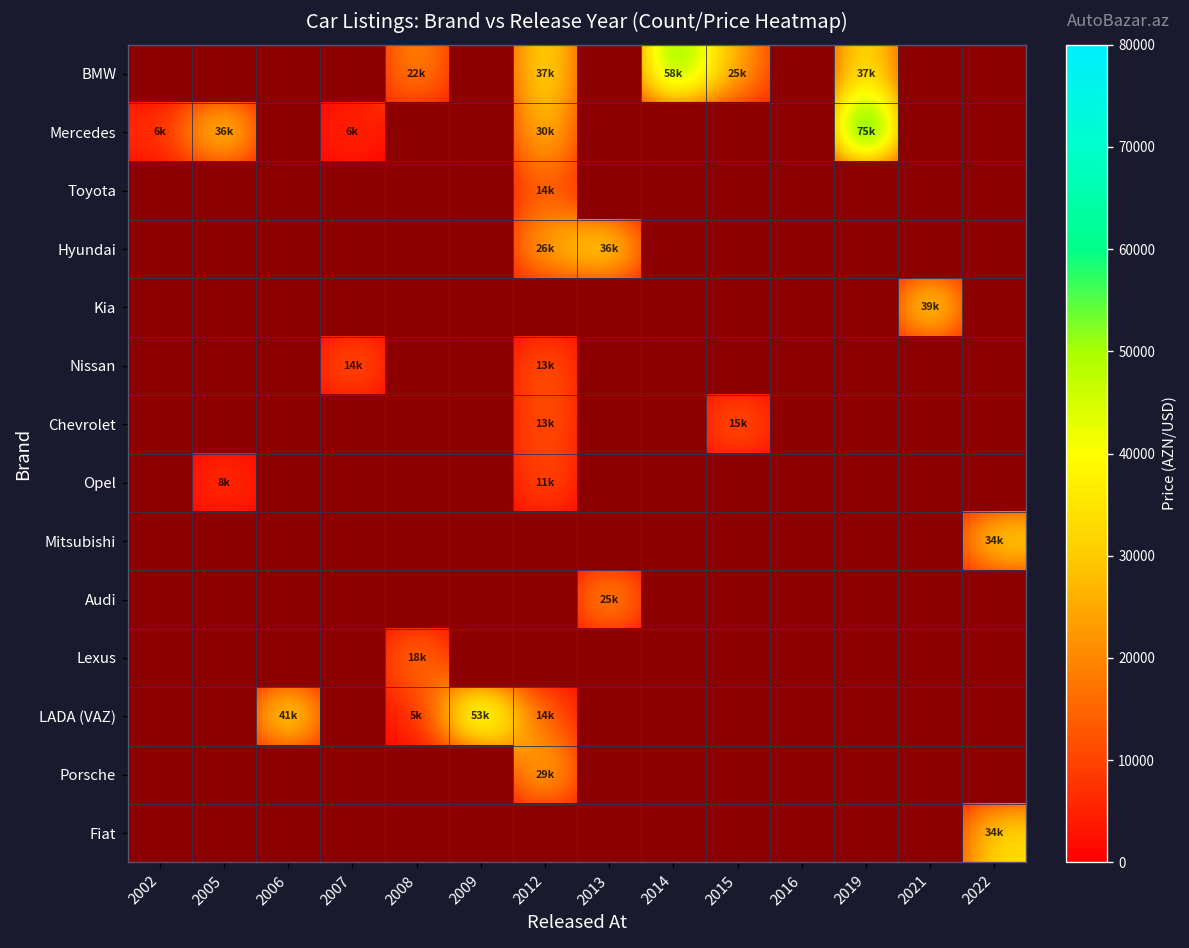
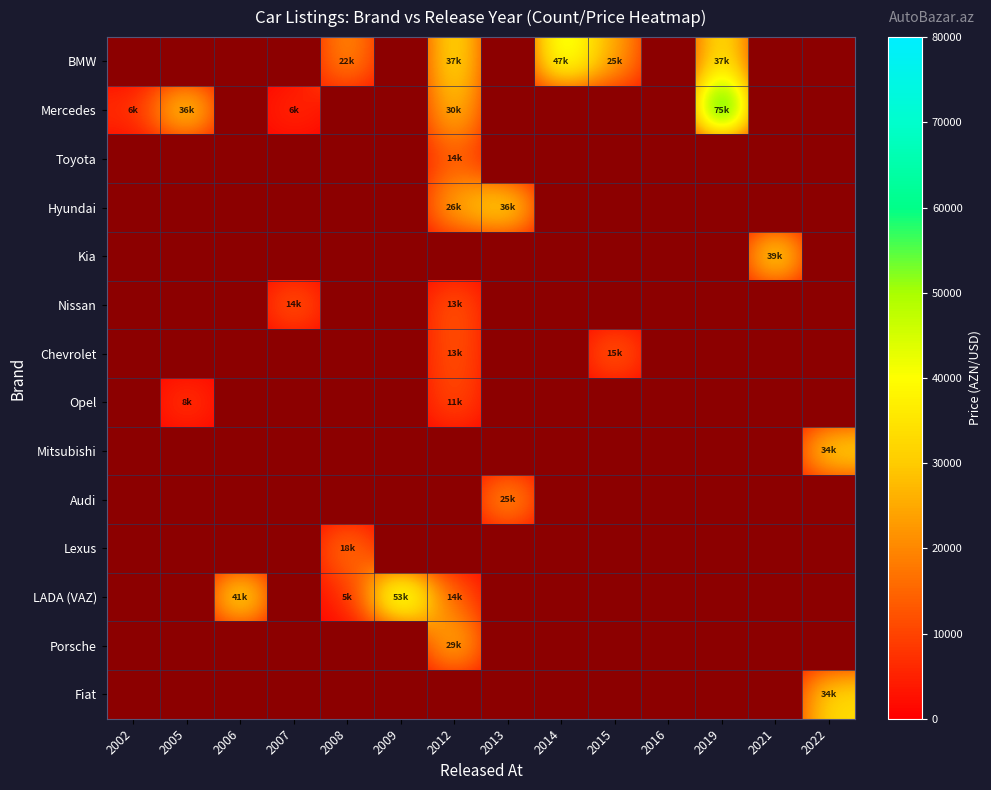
  {
    "BMW": {
      "2008": "22k",
      "2012": "37k",
-     "2014": "58k",
+     "2014": "47k",
      "2015": "25k",
      "2019": "37k"
    },
    "Mercedes": {
      "2002": "6k",
      "2005": "36k",
      "2007": "6k",
      "2012": "30k",
      "2019": "75k"
    },
    "Toyota": {
      "2012": "14k"
    },
    "Hyundai": {
      "2012": "26k",
      "2013": "36k"
    },
    "Kia": {
      "2021": "39k"
    },
    "Nissan": {
      "2007": "14k",
      "2012": "13k"
    },
    "Chevrolet": {
      "2012": "13k",
      "2015": "15k"
    },
    "Opel": {
      "2005": "8k",
      "2012": "11k"
    },
    "Mitsubishi": {
      "2022": "34k"
    },
    "Audi": {
      "2013": "25k"
    },
    "Lexus": {
      "2008": "18k"
    },
    "LADA (VAZ)": {
      "2006": "41k",
      "2008": "5k",
      "2009": "53k",
      "2012": "14k"
    },
    "Porsche": {
      "2012": "29k"
    },
    "Fiat": {
      "2022": "34k"
    }
  }
